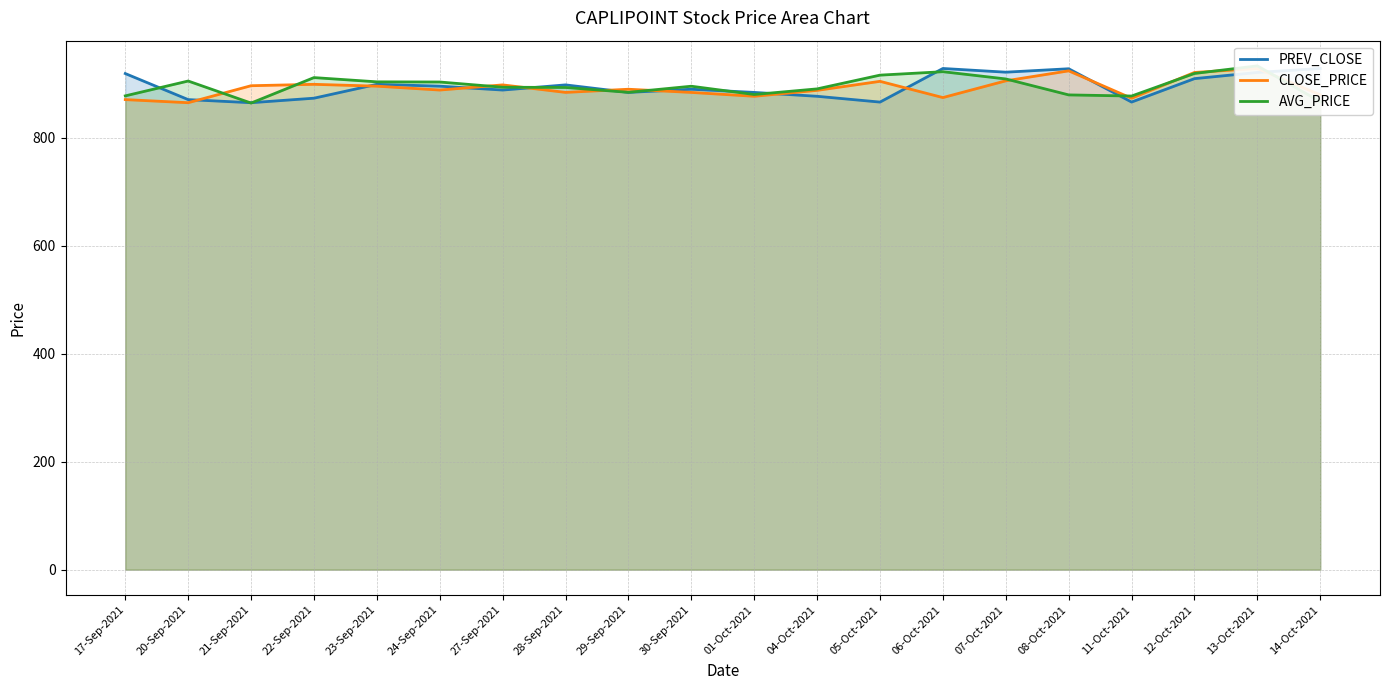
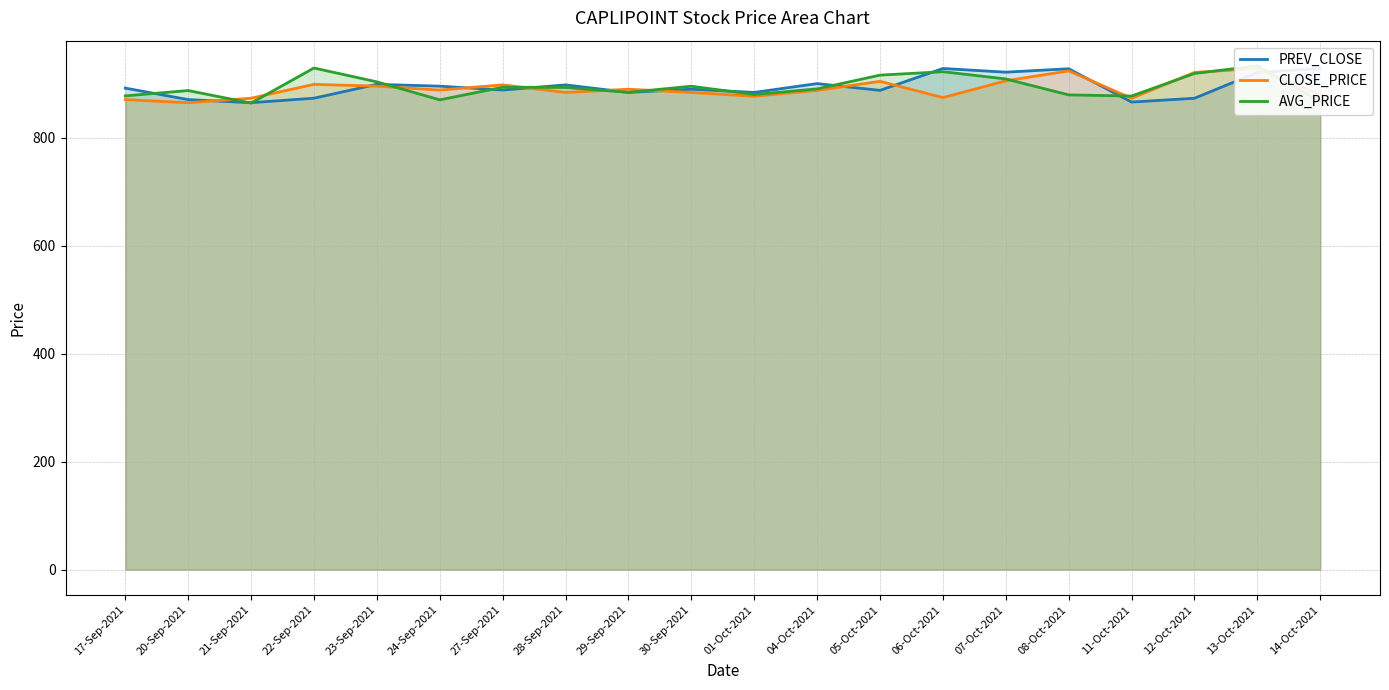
  {
    "PREV_CLOSE": {
-     "17-Sep-2021": 920,
+     "17-Sep-2021": 890,
      "20-Sep-2021": 870,
      "22-Sep-2021": 870,
      "24-Sep-2021": 900,
      "27-Sep-2021": 890,
      "28-Sep-2021": 900,
      "30-Sep-2021": 890,
-     "04-Oct-2021": 880,
-     "05-Oct-2021": 870,
+     "04-Oct-2021": 900,
+     "05-Oct-2021": 890,
      "06-Oct-2021": 930,
      "07-Oct-2021": 920,
      "11-Oct-2021": 870,
-     "12-Oct-2021": 910
+     "12-Oct-2021": 870
    },
    "CLOSE_PRICE": {
      "17-Sep-2021": 870,
      "20-Sep-2021": 870,
-     "21-Sep-2021": 900,
+     "21-Sep-2021": 870,
      "22-Sep-2021": 900,
      "24-Sep-2021": 890,
      "28-Sep-2021": 880,
      "29-Sep-2021": 890,
      "30-Sep-2021": 880,
      "05-Oct-2021": 900,
      "06-Oct-2021": 870
    },
    "AVG_PRICE": {
      "17-Sep-2021": 880,
-     "20-Sep-2021": 910,
-     "22-Sep-2021": 910,
-     "24-Sep-2021": 900,
+     "20-Sep-2021": 890,
+     "22-Sep-2021": 930,
+     "24-Sep-2021": 870,
      "28-Sep-2021": 890,
      "30-Sep-2021": 900,
      "05-Oct-2021": 920,
      "06-Oct-2021": 920,
      "08-Oct-2021": 880
    }
  }
